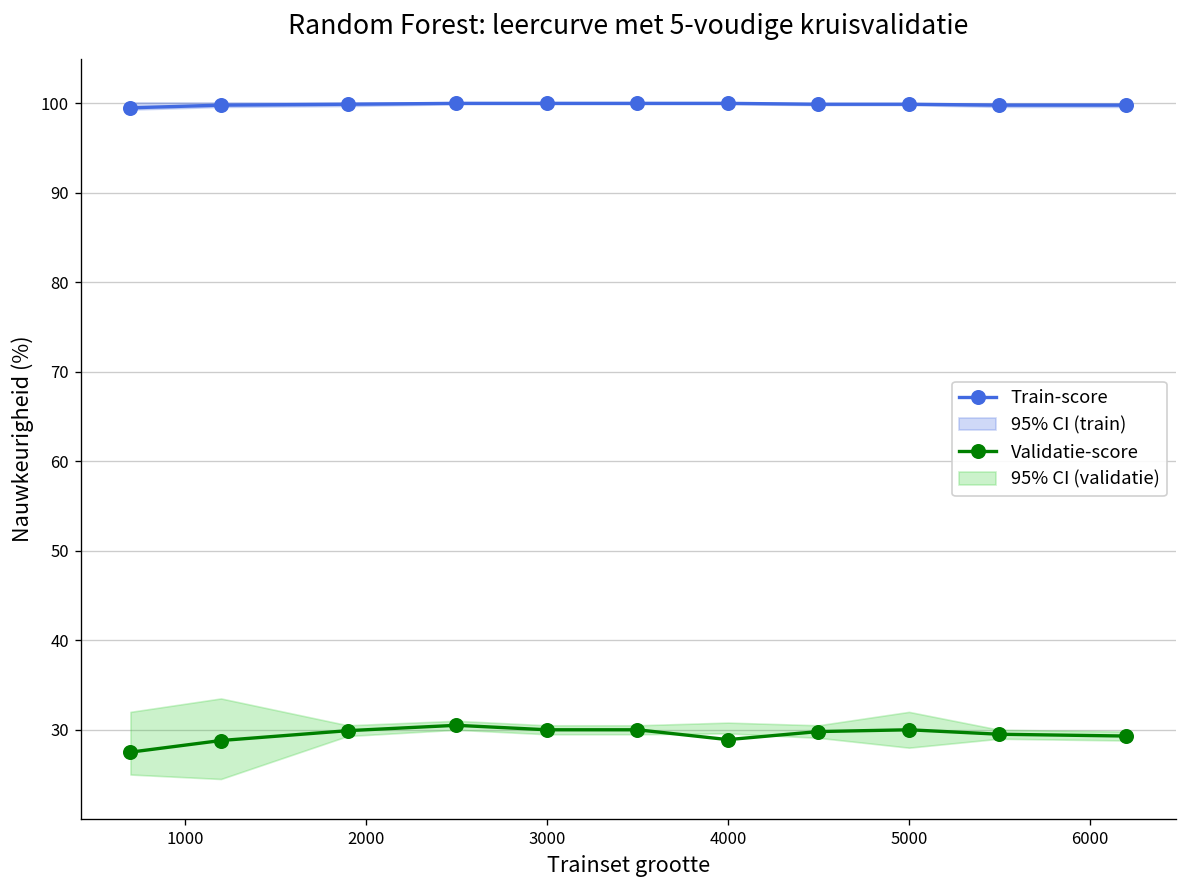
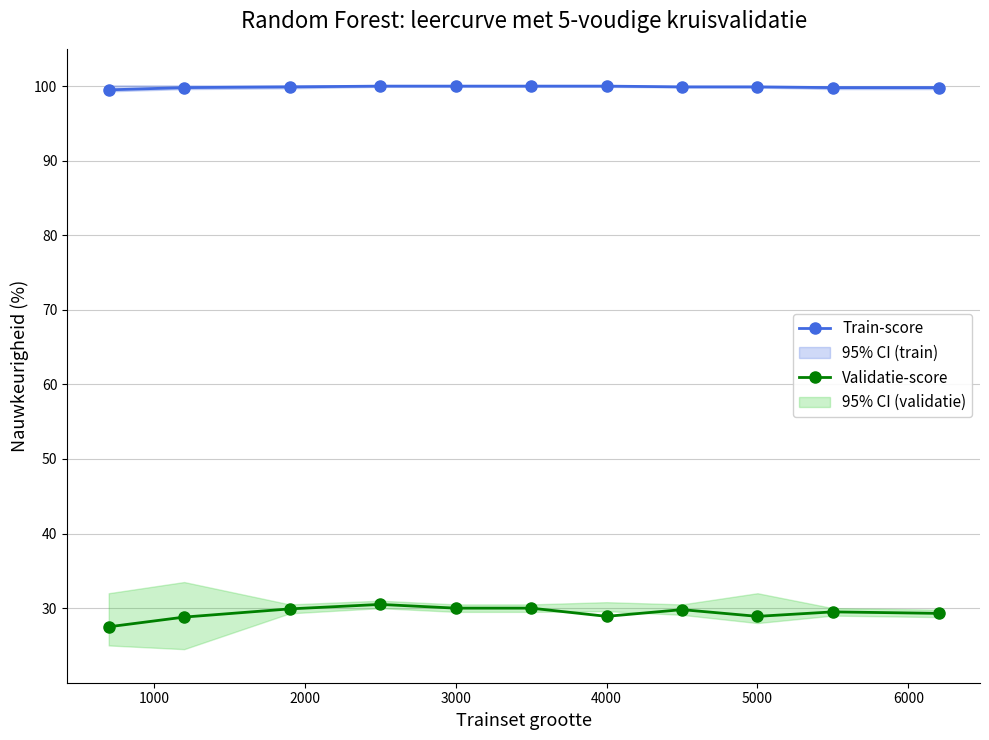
  {
    "Validatie-score": {
      "3000": 30,
      "4000": 29,
-     "5000": 30
+     "5000": 29
    }
  }
